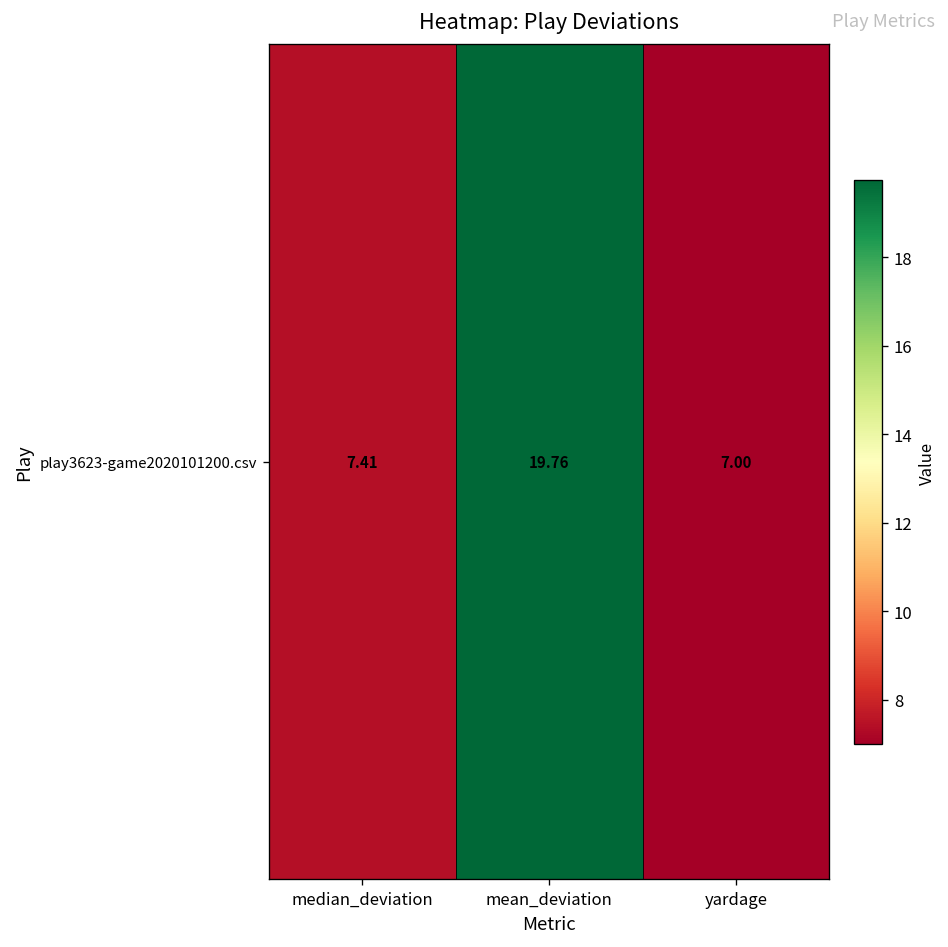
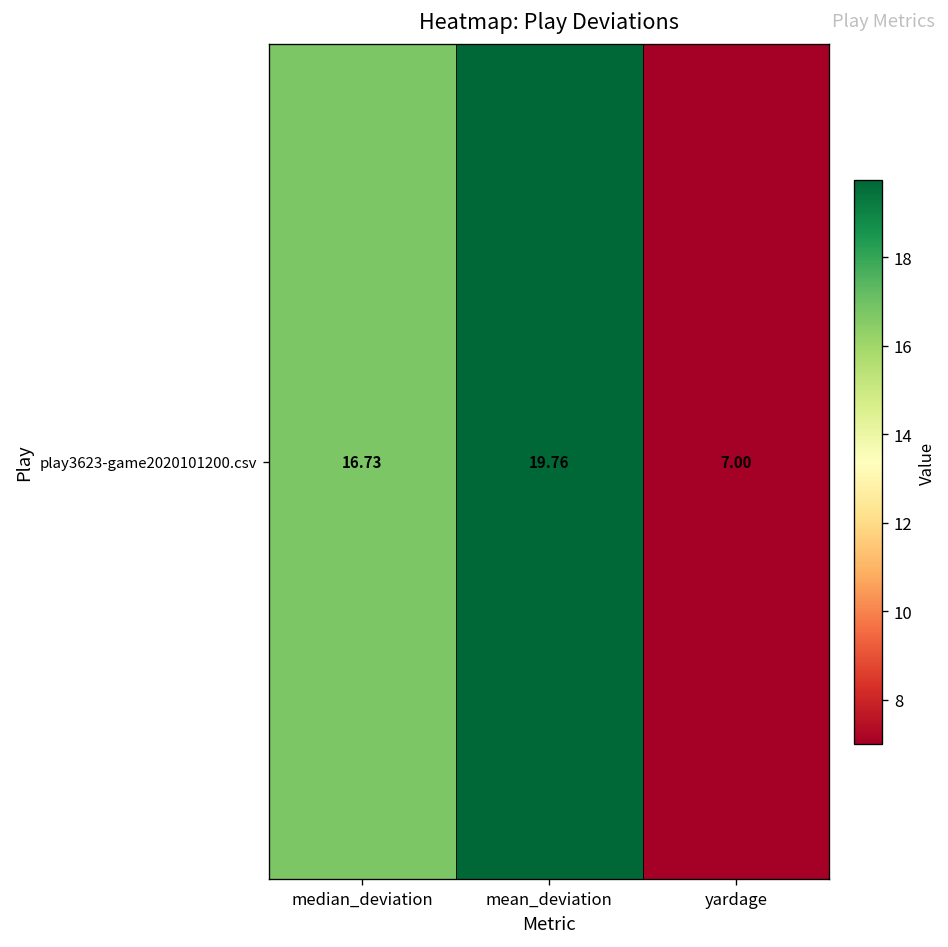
  {
    "play3623-game2020101200.csv": {
-     "median_deviation": 7.41,
+     "median_deviation": 16.73,
      "mean_deviation": 19.76,
      "yardage": 7.00
    }
  }
